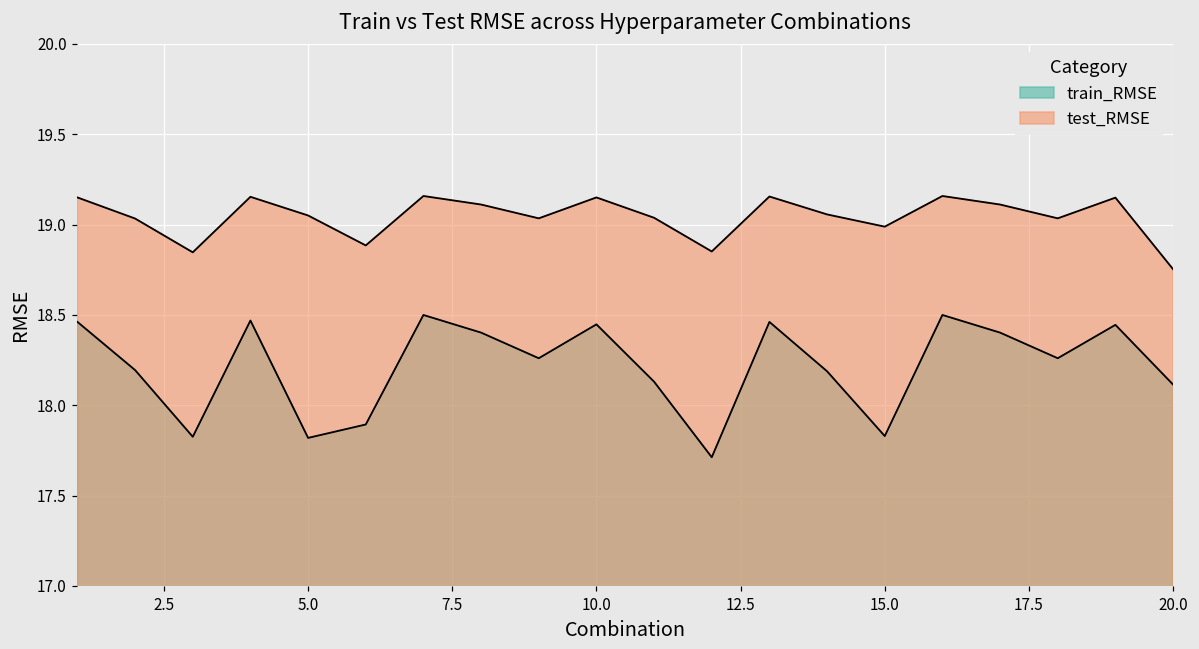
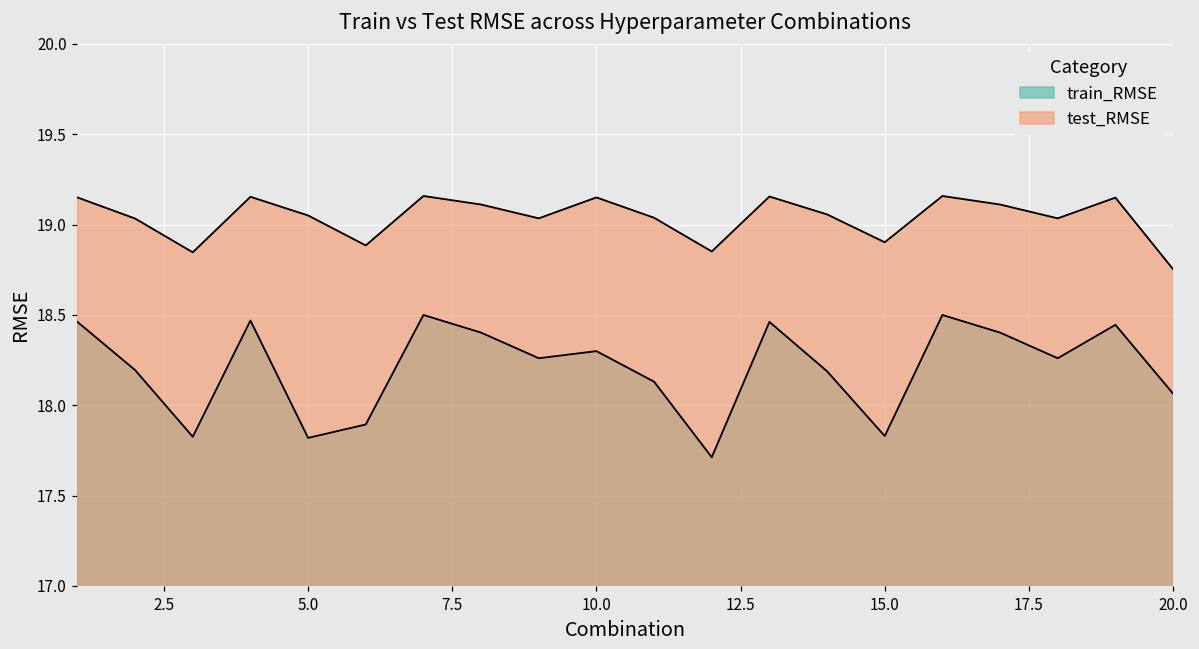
  {
    "train_RMSE": {
      "5.0": 17.82,
-     "10.0": 18.45,
+     "10.0": 18.30,
      "15.0": 17.83,
-     "20.0": 18.11
+     "20.0": 18.06
    },
    "test_RMSE": {
      "5.0": 19.05,
      "10.0": 19.15,
-     "15.0": 18.99,
+     "15.0": 18.90,
      "20.0": 18.75
    }
  }
